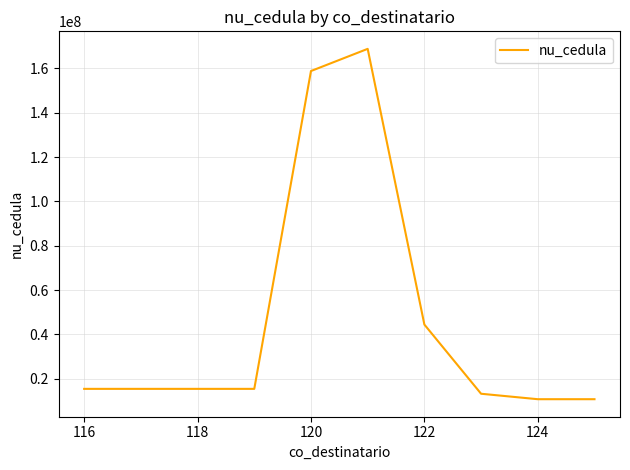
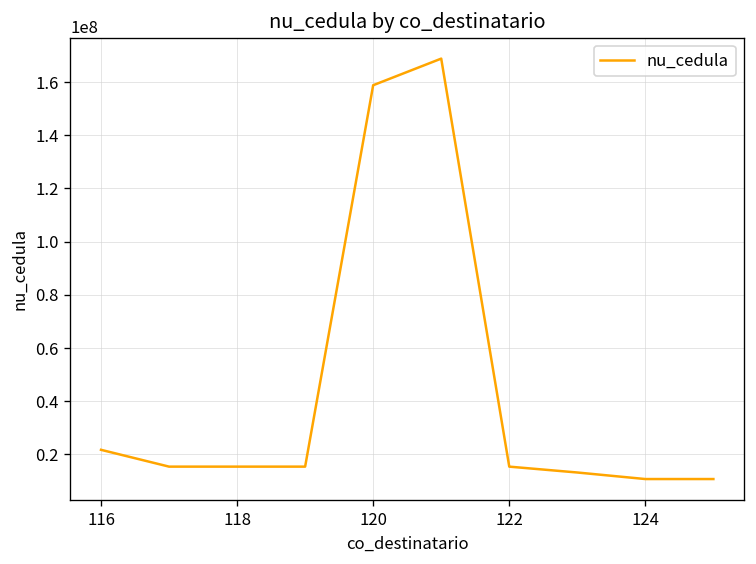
  {
-   "116": 15000000,
+   "116": 22000000,
    "118": 15000000,
    "120": 159000000,
-   "122": 44000000,
+   "122": 15000000,
    "124": 11000000
  }
